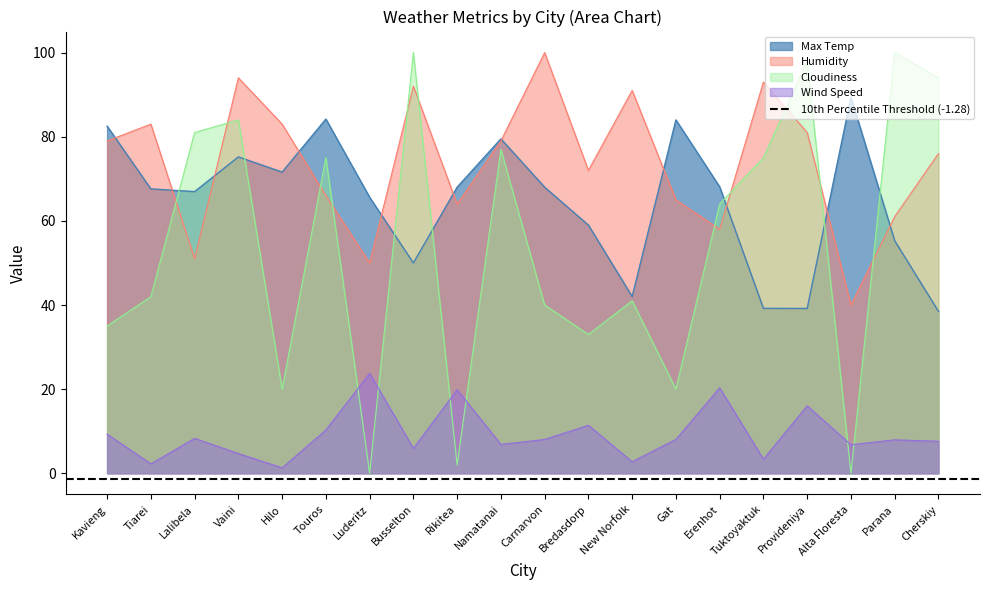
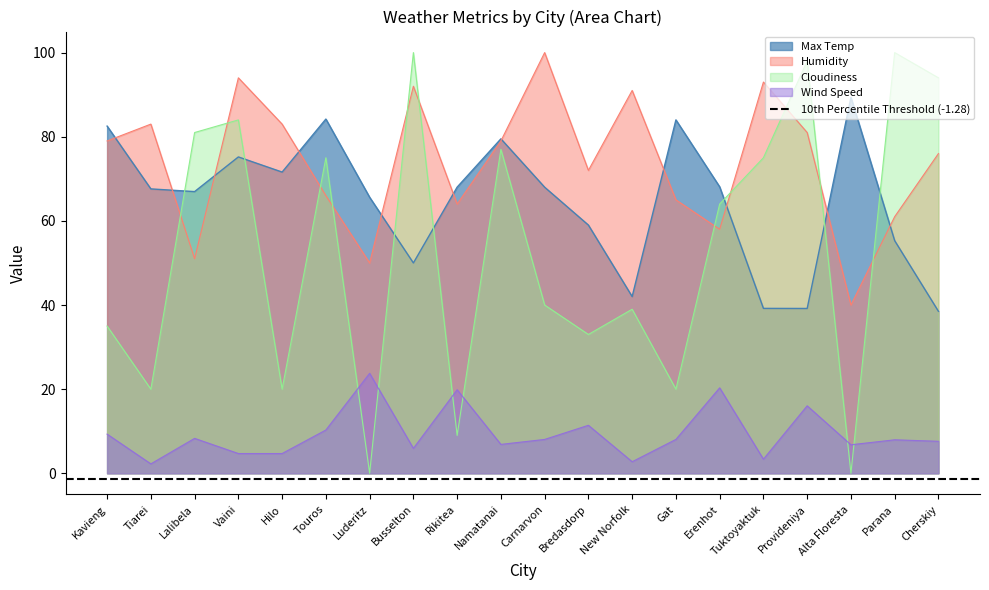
  {
    "Max Temp": {
      "Kavieng": 83,
      "Tiarei": 68,
      "Lalibela": 67,
      "Vaini": 75,
      "Hilo": 72,
      "Touros": 84,
      "Luderitz": 66,
      "Busselton": 50,
      "Rikitea": 68,
      "Carnarvon": 68,
      "Bredasdorp": 59,
      "New Norfolk": 42,
      "Gat": 84,
      "Erenhot": 68,
      "Tuktoyaktuk": 39,
      "Provideniya": 39,
      "Parana": 55,
      "Cherskiy": 39
    },
    "Humidity": {
      "Kavieng": 79,
      "Tiarei": 83,
      "Lalibela": 51,
      "Vaini": 94,
      "Hilo": 83,
      "Touros": 66,
      "Luderitz": 50,
      "Busselton": 92,
      "Rikitea": 64,
      "Carnarvon": 100,
      "Bredasdorp": 72,
      "New Norfolk": 91,
      "Gat": 65,
      "Erenhot": 58,
      "Tuktoyaktuk": 93,
      "Provideniya": 81,
      "Alta Floresta": 40,
      "Parana": 61,
      "Cherskiy": 76
    },
    "Cloudiness": {
      "Kavieng": 35,
-     "Tiarei": 42,
+     "Tiarei": 20,
      "Lalibela": 81,
      "Vaini": 84,
      "Hilo": 20,
      "Touros": 75,
      "Luderitz": 0,
      "Busselton": 100,
-     "Rikitea": 2,
+     "Rikitea": 9,
      "Namatanai": 77,
      "Carnarvon": 40,
      "Bredasdorp": 33,
-     "New Norfolk": 41,
+     "New Norfolk": 39,
      "Gat": 20,
      "Erenhot": 64,
      "Tuktoyaktuk": 75,
      "Alta Floresta": 0
    },
    "Wind Speed": {
      "Kavieng": 9,
      "Tiarei": 2,
      "Lalibela": 8,
      "Vaini": 5,
-     "Hilo": 1,
+     "Hilo": 5,
      "Touros": 10,
      "Luderitz": 24,
      "Busselton": 6,
      "Rikitea": 20,
      "Namatanai": 7,
      "Carnarvon": 8,
      "Bredasdorp": 11,
      "New Norfolk": 3,
      "Gat": 8,
      "Erenhot": 20,
      "Tuktoyaktuk": 3,
      "Provideniya": 16,
      "Alta Floresta": 7,
      "Parana": 8,
      "Cherskiy": 8
    }
  }
